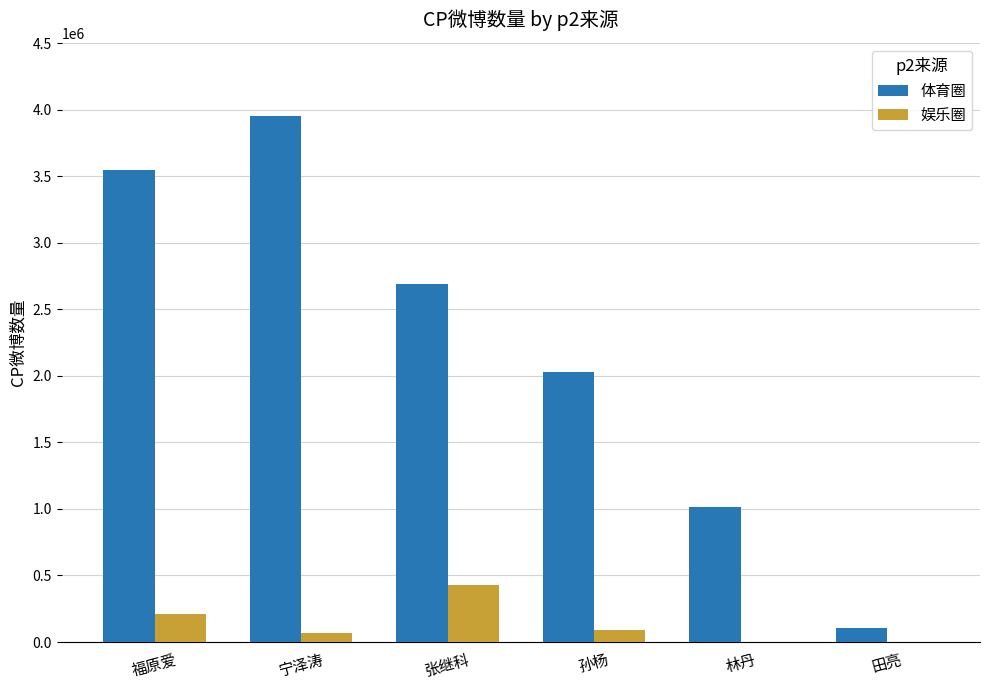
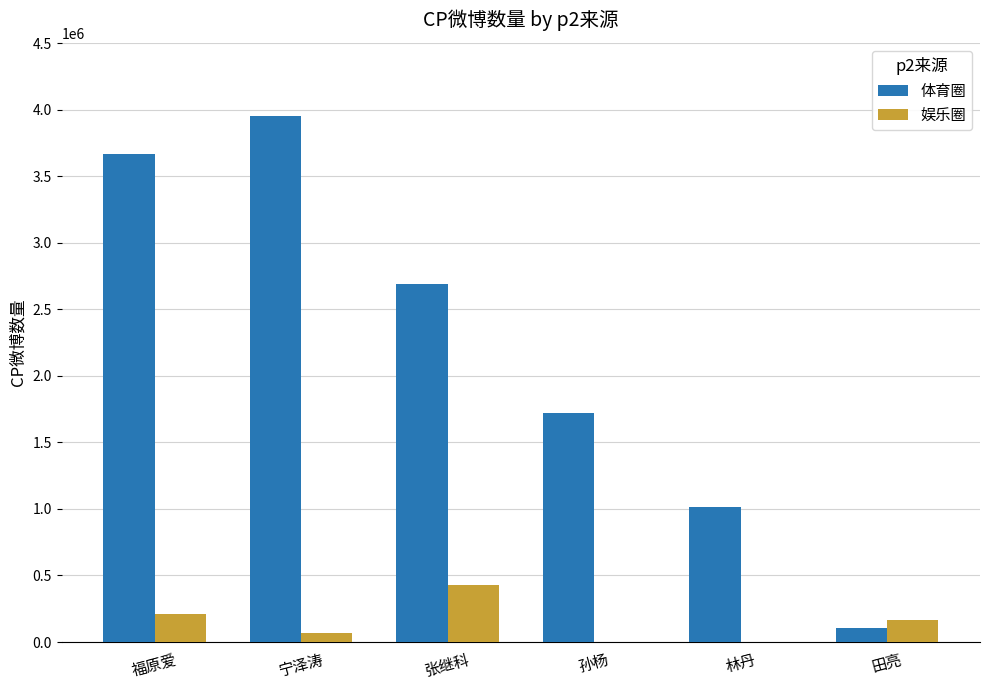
  {
    "体育圈": {
-     "福原爱": 3540000,
+     "福原爱": 3660000,
      "宁泽涛": 3950000,
      "张继科": 2690000,
-     "孙杨": 2030000,
+     "孙杨": 1720000,
      "林丹": 1020000,
      "田亮": 110000
    },
    "娱乐圈": {
      "福原爱": 210000,
      "宁泽涛": 70000,
      "张继科": 430000,
-     "孙杨": 90000,
-     "田亮": 0
+     "孙杨": 0,
+     "田亮": 170000
    }
  }
